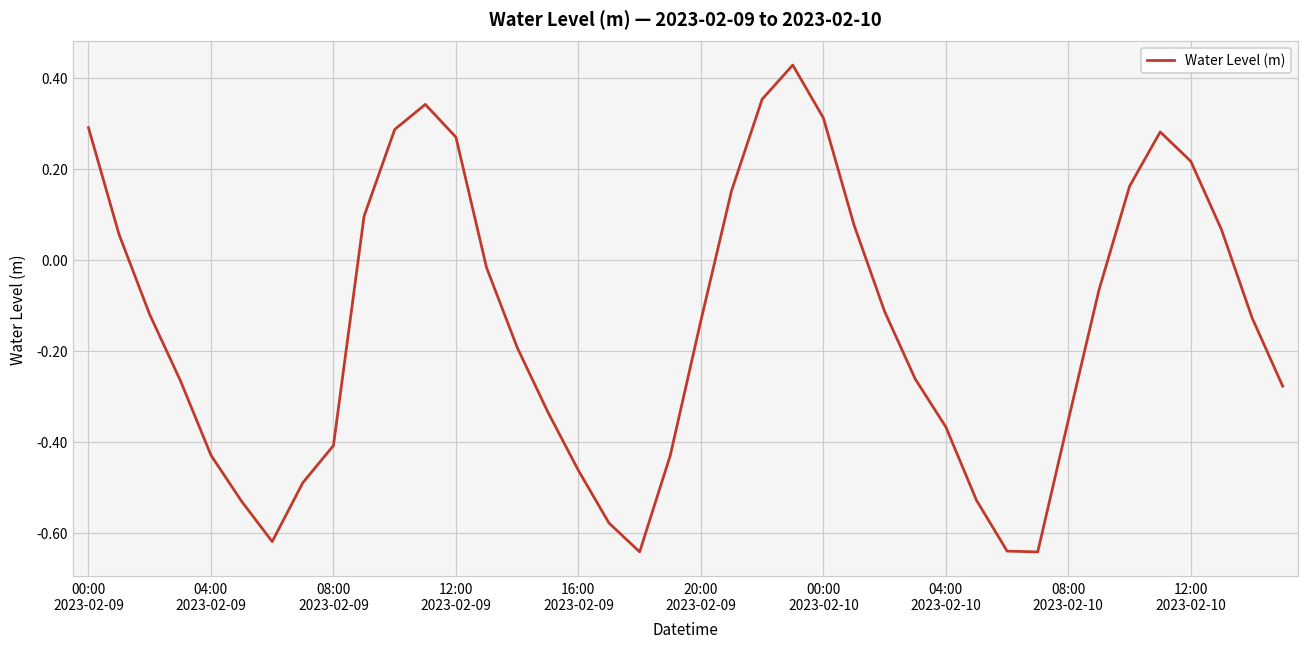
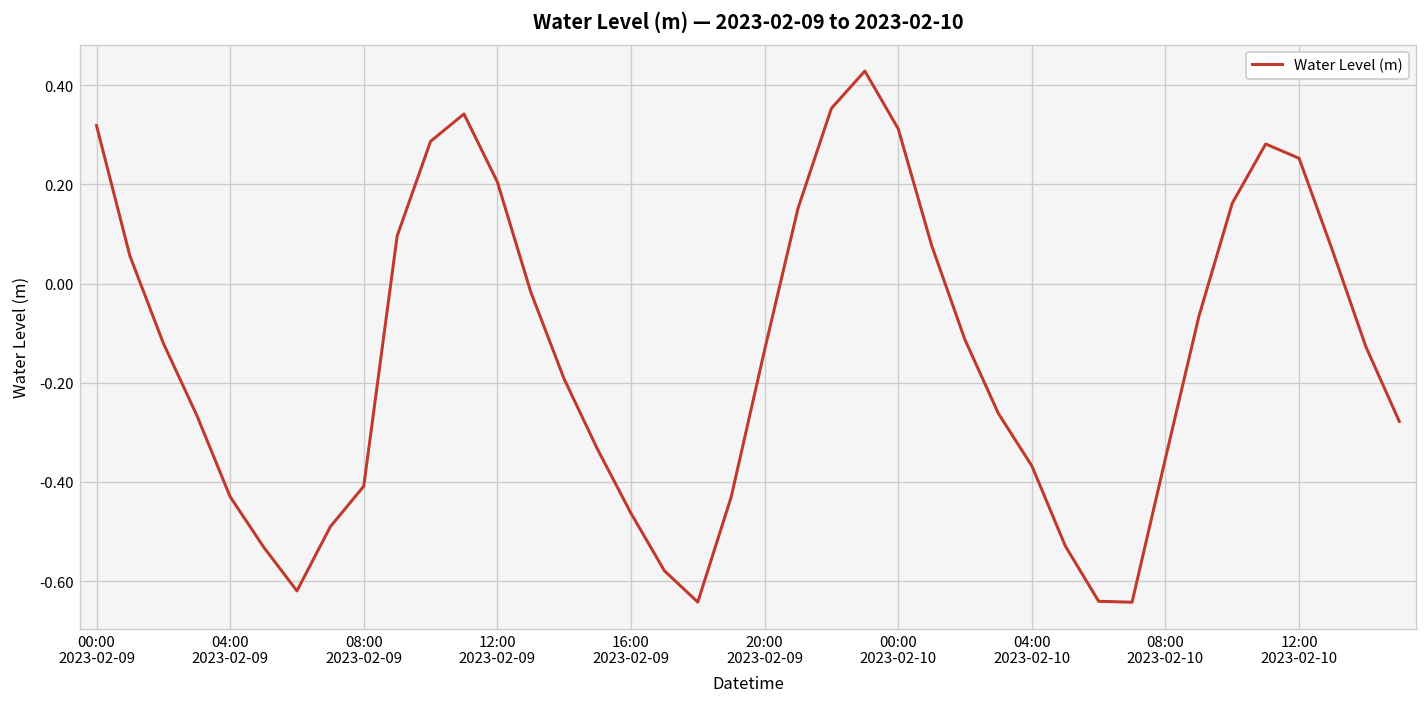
  {
-   "00:00 2023-02-09": 0.29,
+   "00:00 2023-02-09": 0.32,
    "04:00 2023-02-09": -0.43,
    "08:00 2023-02-09": -0.41,
-   "12:00 2023-02-09": 0.27,
+   "12:00 2023-02-09": 0.20,
    "16:00 2023-02-09": -0.46,
    "20:00 2023-02-09": -0.13,
    "00:00 2023-02-10": 0.31,
    "04:00 2023-02-10": -0.37,
    "08:00 2023-02-10": -0.35,
-   "12:00 2023-02-10": 0.22
+   "12:00 2023-02-10": 0.25
  }
